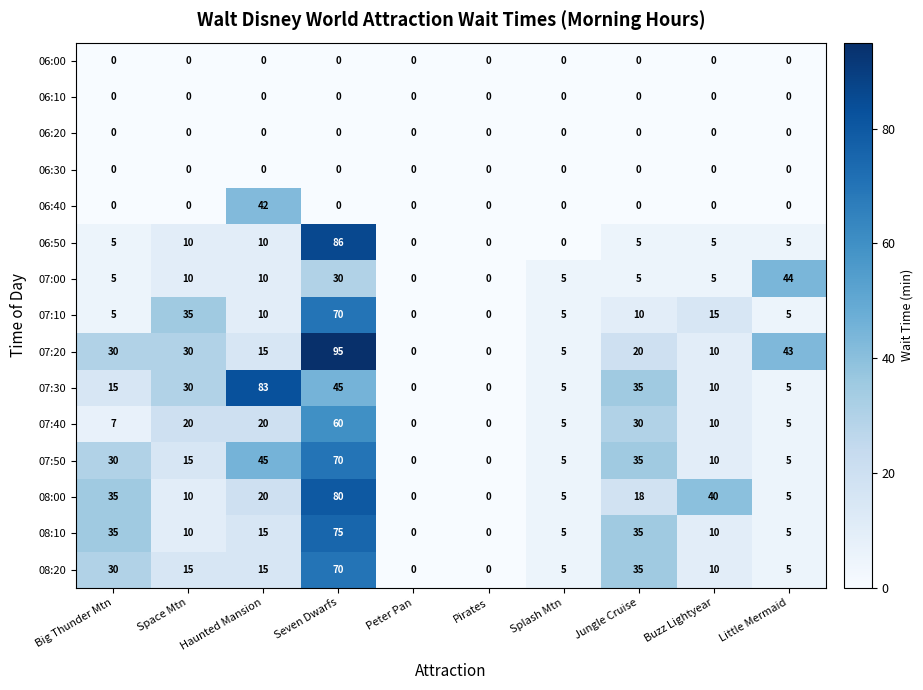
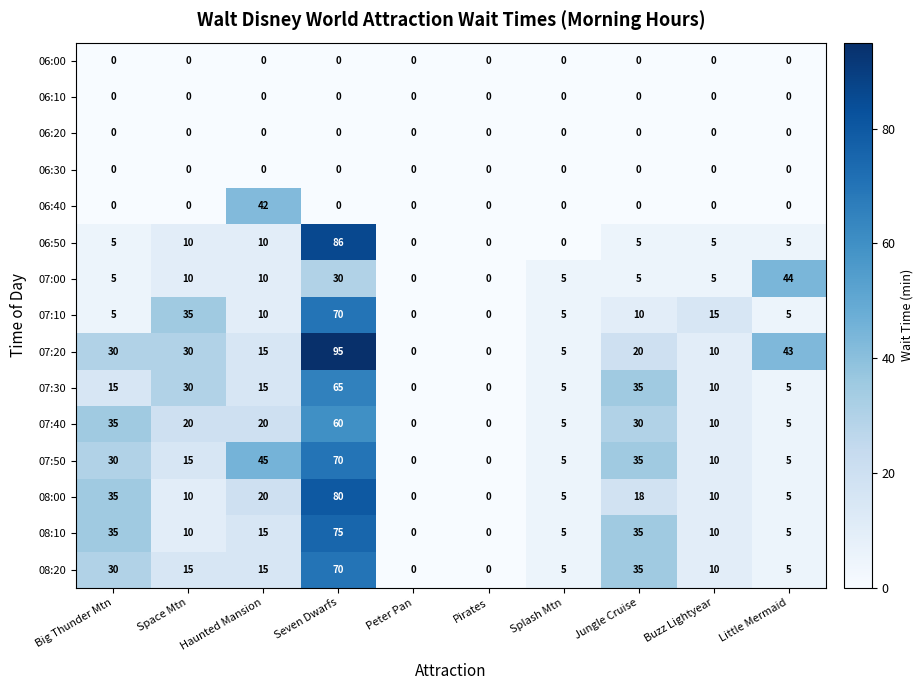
  {
    "06:00": {
      "Big Thunder Mtn": 0,
      "Space Mtn": 0,
      "Haunted Mansion": 0,
      "Seven Dwarfs": 0,
      "Peter Pan": 0,
      "Pirates": 0,
      "Splash Mtn": 0,
      "Jungle Cruise": 0,
      "Buzz Lightyear": 0,
      "Little Mermaid": 0
    },
    "06:10": {
      "Big Thunder Mtn": 0,
      "Space Mtn": 0,
      "Haunted Mansion": 0,
      "Seven Dwarfs": 0,
      "Peter Pan": 0,
      "Pirates": 0,
      "Splash Mtn": 0,
      "Jungle Cruise": 0,
      "Buzz Lightyear": 0,
      "Little Mermaid": 0
    },
    "06:20": {
      "Big Thunder Mtn": 0,
      "Space Mtn": 0,
      "Haunted Mansion": 0,
      "Seven Dwarfs": 0,
      "Peter Pan": 0,
      "Pirates": 0,
      "Splash Mtn": 0,
      "Jungle Cruise": 0,
      "Buzz Lightyear": 0,
      "Little Mermaid": 0
    },
    "06:30": {
      "Big Thunder Mtn": 0,
      "Space Mtn": 0,
      "Haunted Mansion": 0,
      "Seven Dwarfs": 0,
      "Peter Pan": 0,
      "Pirates": 0,
      "Splash Mtn": 0,
      "Jungle Cruise": 0,
      "Buzz Lightyear": 0,
      "Little Mermaid": 0
    },
    "06:40": {
      "Big Thunder Mtn": 0,
      "Space Mtn": 0,
      "Haunted Mansion": 42,
      "Seven Dwarfs": 0,
      "Peter Pan": 0,
      "Pirates": 0,
      "Splash Mtn": 0,
      "Jungle Cruise": 0,
      "Buzz Lightyear": 0,
      "Little Mermaid": 0
    },
    "06:50": {
      "Big Thunder Mtn": 5,
      "Space Mtn": 10,
      "Haunted Mansion": 10,
      "Seven Dwarfs": 86,
      "Peter Pan": 0,
      "Pirates": 0,
      "Splash Mtn": 0,
      "Jungle Cruise": 5,
      "Buzz Lightyear": 5,
      "Little Mermaid": 5
    },
    "07:00": {
      "Big Thunder Mtn": 5,
      "Space Mtn": 10,
      "Haunted Mansion": 10,
      "Seven Dwarfs": 30,
      "Peter Pan": 0,
      "Pirates": 0,
      "Splash Mtn": 5,
      "Jungle Cruise": 5,
      "Buzz Lightyear": 5,
      "Little Mermaid": 44
    },
    "07:10": {
      "Big Thunder Mtn": 5,
      "Space Mtn": 35,
      "Haunted Mansion": 10,
      "Seven Dwarfs": 70,
      "Peter Pan": 0,
      "Pirates": 0,
      "Splash Mtn": 5,
      "Jungle Cruise": 10,
      "Buzz Lightyear": 15,
      "Little Mermaid": 5
    },
    "07:20": {
      "Big Thunder Mtn": 30,
      "Space Mtn": 30,
      "Haunted Mansion": 15,
      "Seven Dwarfs": 95,
      "Peter Pan": 0,
      "Pirates": 0,
      "Splash Mtn": 5,
      "Jungle Cruise": 20,
      "Buzz Lightyear": 10,
      "Little Mermaid": 43
    },
    "07:30": {
      "Big Thunder Mtn": 15,
      "Space Mtn": 30,
-     "Haunted Mansion": 83,
-     "Seven Dwarfs": 45,
+     "Haunted Mansion": 15,
+     "Seven Dwarfs": 65,
      "Peter Pan": 0,
      "Pirates": 0,
      "Splash Mtn": 5,
      "Jungle Cruise": 35,
      "Buzz Lightyear": 10,
      "Little Mermaid": 5
    },
    "07:40": {
-     "Big Thunder Mtn": 7,
+     "Big Thunder Mtn": 35,
      "Space Mtn": 20,
      "Haunted Mansion": 20,
      "Seven Dwarfs": 60,
      "Peter Pan": 0,
      "Pirates": 0,
      "Splash Mtn": 5,
      "Jungle Cruise": 30,
      "Buzz Lightyear": 10,
      "Little Mermaid": 5
    },
    "07:50": {
      "Big Thunder Mtn": 30,
      "Space Mtn": 15,
      "Haunted Mansion": 45,
      "Seven Dwarfs": 70,
      "Peter Pan": 0,
      "Pirates": 0,
      "Splash Mtn": 5,
      "Jungle Cruise": 35,
      "Buzz Lightyear": 10,
      "Little Mermaid": 5
    },
    "08:00": {
      "Big Thunder Mtn": 35,
      "Space Mtn": 10,
      "Haunted Mansion": 20,
      "Seven Dwarfs": 80,
      "Peter Pan": 0,
      "Pirates": 0,
      "Splash Mtn": 5,
      "Jungle Cruise": 18,
-     "Buzz Lightyear": 40,
+     "Buzz Lightyear": 10,
      "Little Mermaid": 5
    },
    "08:10": {
      "Big Thunder Mtn": 35,
      "Space Mtn": 10,
      "Haunted Mansion": 15,
      "Seven Dwarfs": 75,
      "Peter Pan": 0,
      "Pirates": 0,
      "Splash Mtn": 5,
      "Jungle Cruise": 35,
      "Buzz Lightyear": 10,
      "Little Mermaid": 5
    },
    "08:20": {
      "Big Thunder Mtn": 30,
      "Space Mtn": 15,
      "Haunted Mansion": 15,
      "Seven Dwarfs": 70,
      "Peter Pan": 0,
      "Pirates": 0,
      "Splash Mtn": 5,
      "Jungle Cruise": 35,
      "Buzz Lightyear": 10,
      "Little Mermaid": 5
    }
  }
